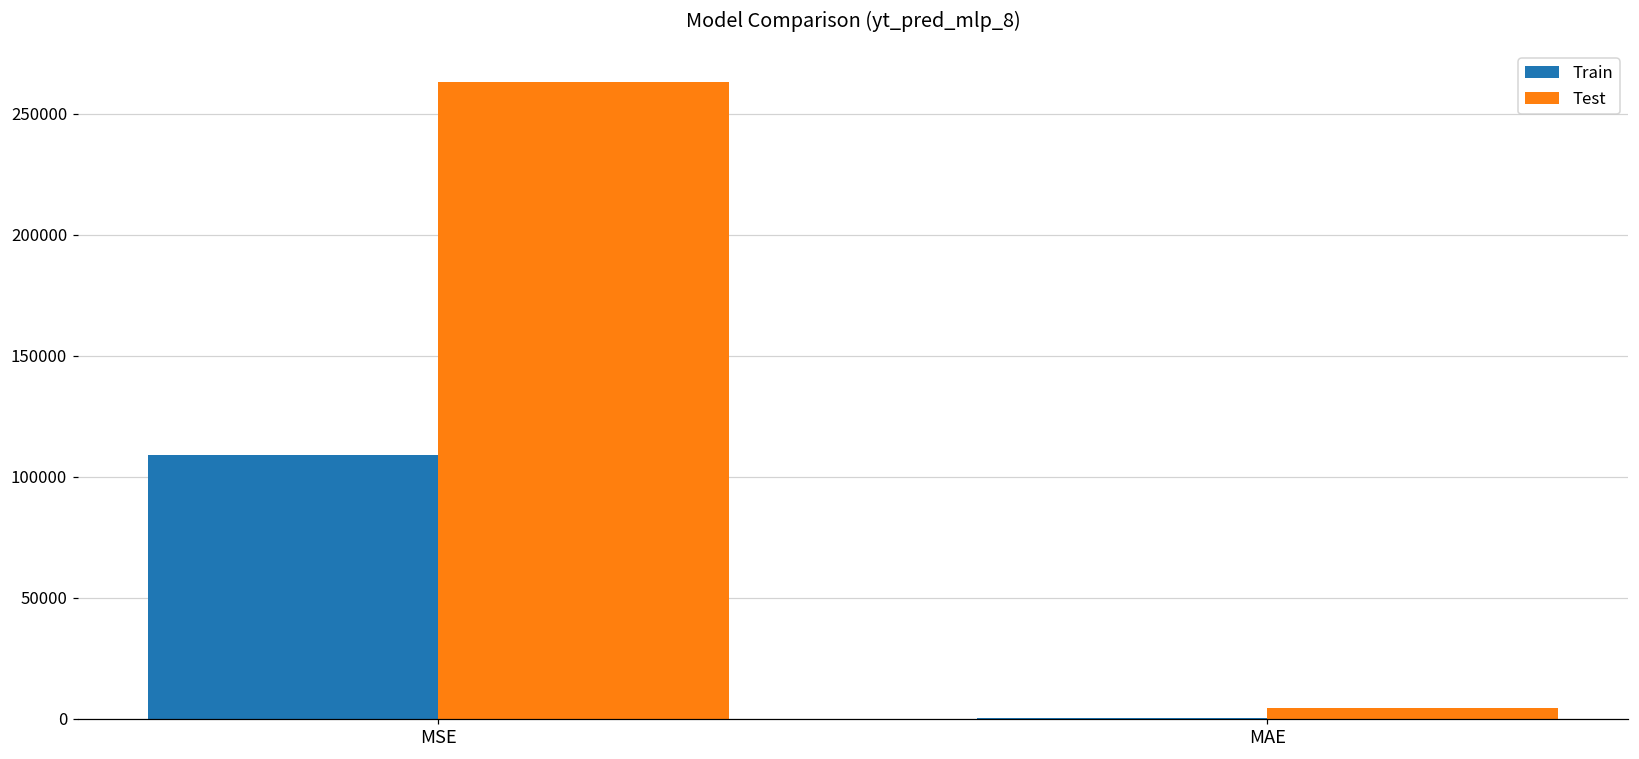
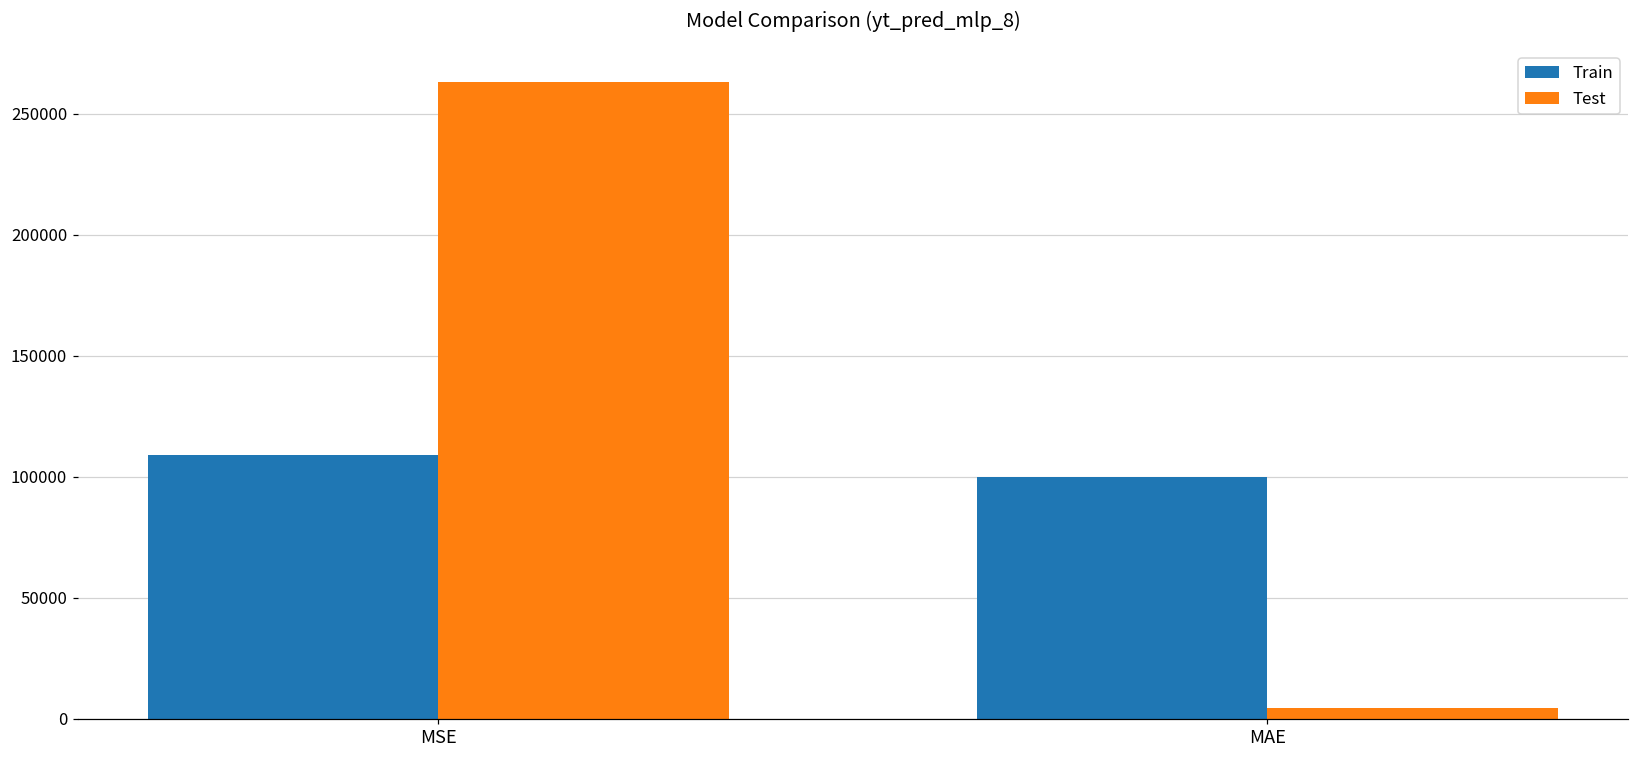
  {
    "Train": {
      "MSE": 109000,
-     "MAE": 0
+     "MAE": 100000
    },
    "Test": {
      "MSE": 263000,
      "MAE": 4000
    }
  }
